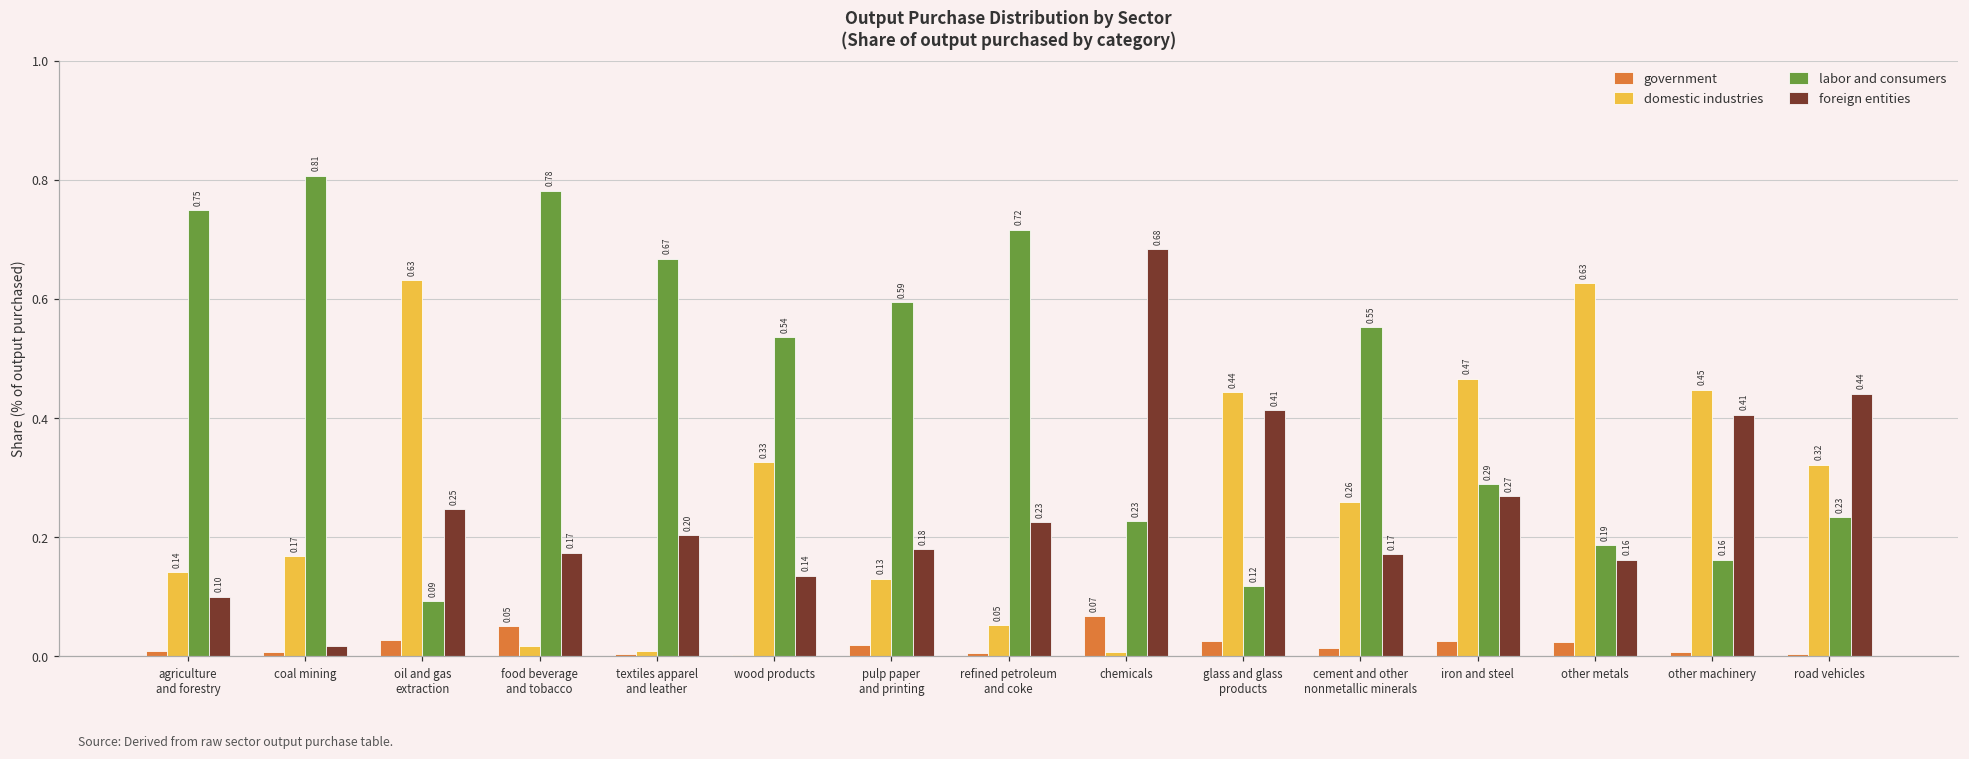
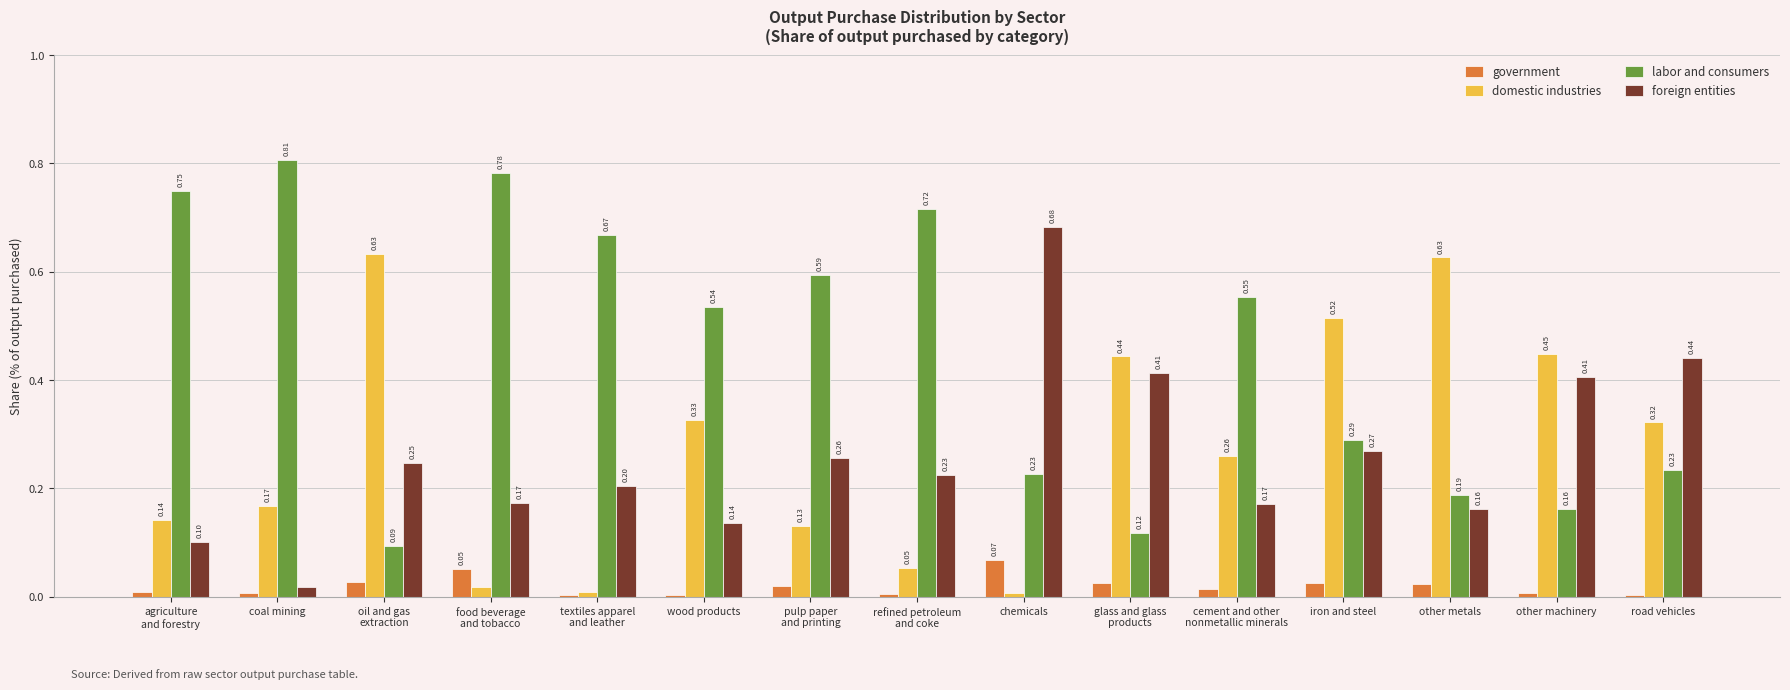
  {
    "government": {
      "food beverage and tobacco": 0.05,
      "chemicals": 0.07
    },
    "domestic industries": {
      "agriculture and forestry": 0.14,
      "coal mining": 0.17,
      "oil and gas extraction": 0.63,
      "wood products": 0.33,
      "pulp paper and printing": 0.13,
      "refined petroleum and coke": 0.05,
      "glass and glass products": 0.44,
      "cement and other nonmetallic minerals": 0.26,
-     "iron and steel": 0.47,
+     "iron and steel": 0.52,
      "other metals": 0.63,
      "other machinery": 0.45,
      "road vehicles": 0.32
    },
    "labor and consumers": {
      "agriculture and forestry": 0.75,
      "coal mining": 0.81,
      "oil and gas extraction": 0.09,
      "food beverage and tobacco": 0.78,
      "textiles apparel and leather": 0.67,
      "wood products": 0.54,
      "pulp paper and printing": 0.59,
      "refined petroleum and coke": 0.72,
      "chemicals": 0.23,
      "glass and glass products": 0.12,
      "cement and other nonmetallic minerals": 0.55,
      "iron and steel": 0.29,
      "other metals": 0.19,
      "other machinery": 0.16,
      "road vehicles": 0.23
    },
    "foreign entities": {
      "agriculture and forestry": 0.10,
      "oil and gas extraction": 0.25,
      "food beverage and tobacco": 0.17,
      "textiles apparel and leather": 0.20,
      "wood products": 0.14,
-     "pulp paper and printing": 0.18,
+     "pulp paper and printing": 0.26,
      "refined petroleum and coke": 0.23,
      "chemicals": 0.68,
      "glass and glass products": 0.41,
      "cement and other nonmetallic minerals": 0.17,
      "iron and steel": 0.27,
      "other metals": 0.16,
      "other machinery": 0.41,
      "road vehicles": 0.44
    }
  }
